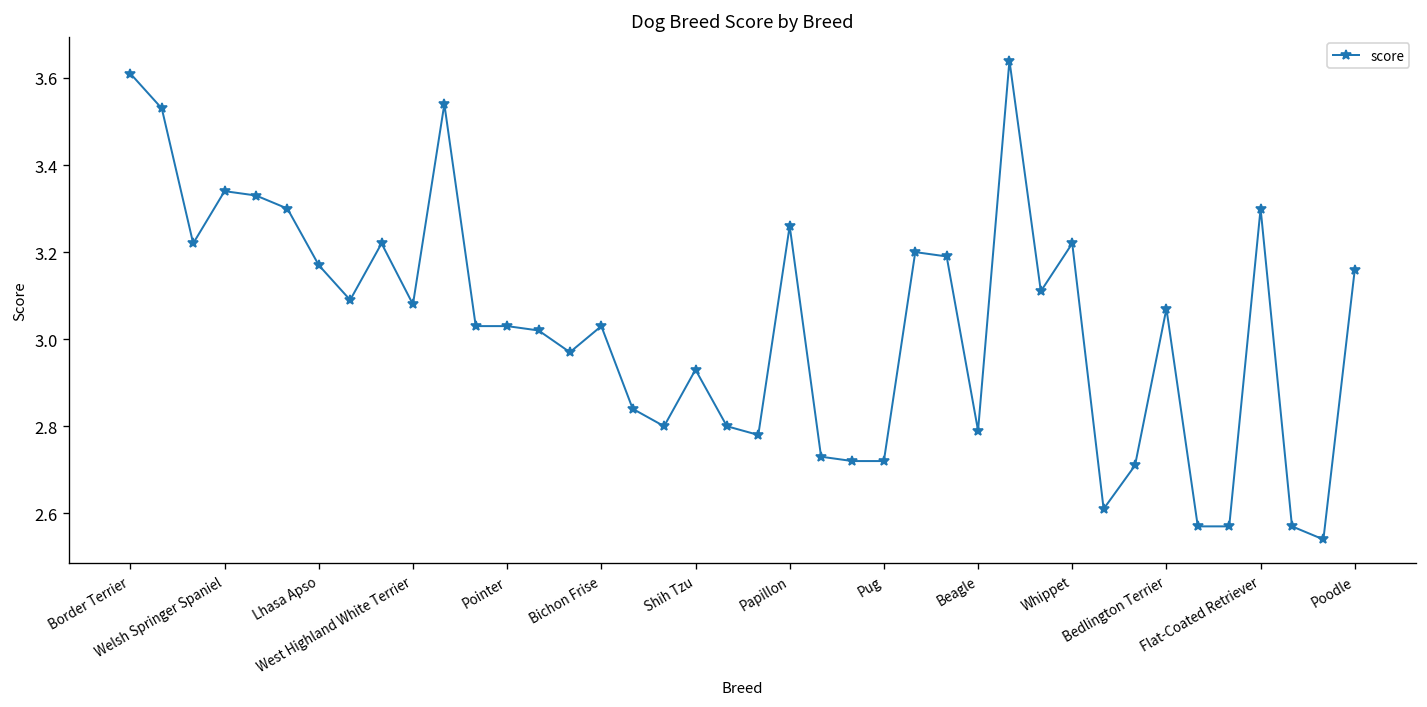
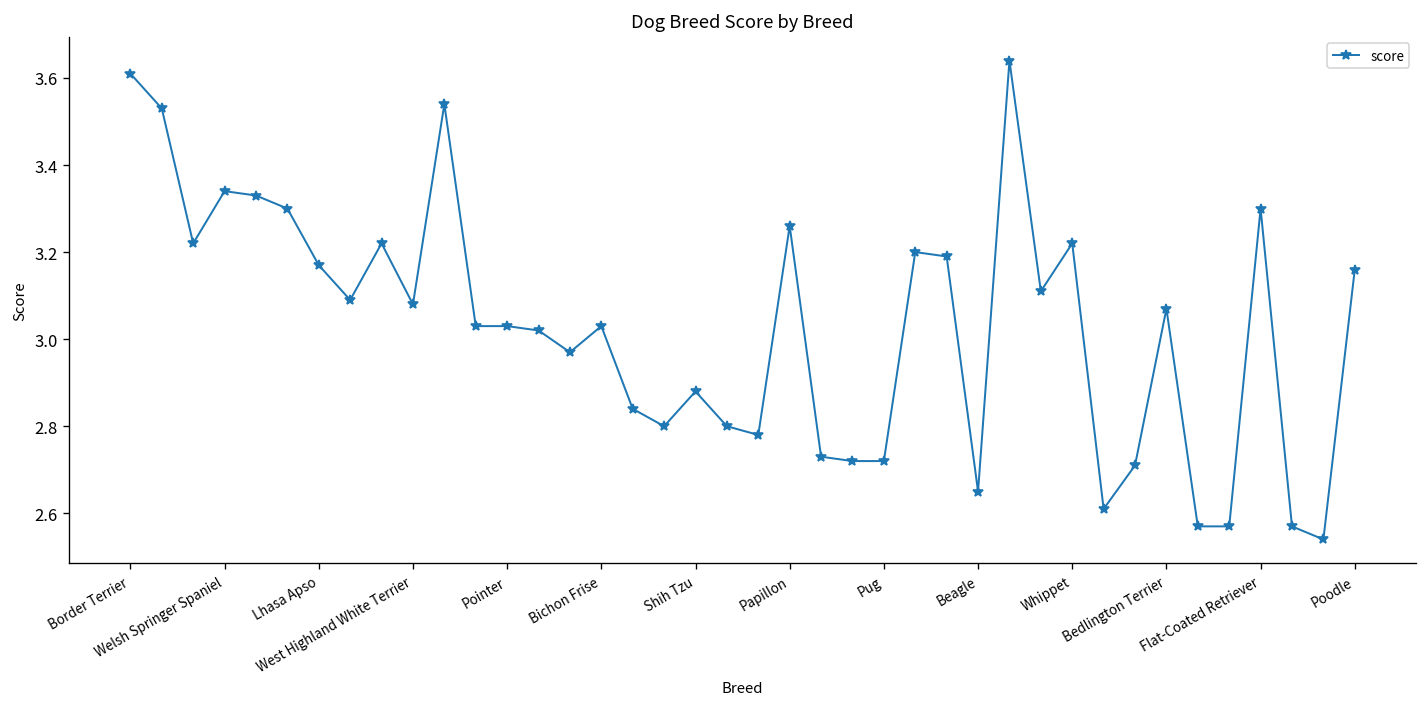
  {
    "Border Terrier": 3.61,
    "Welsh Springer Spaniel": 3.34,
    "Lhasa Apso": 3.17,
    "West Highland White Terrier": 3.08,
    "Pointer": 3.03,
    "Bichon Frise": 3.03,
-   "Shih Tzu": 2.93,
+   "Shih Tzu": 2.88,
    "Papillon": 3.26,
    "Pug": 2.72,
-   "Beagle": 2.79,
+   "Beagle": 2.65,
    "Whippet": 3.22,
    "Bedlington Terrier": 3.07,
    "Flat-Coated Retriever": 3.30,
    "Poodle": 3.16
  }
